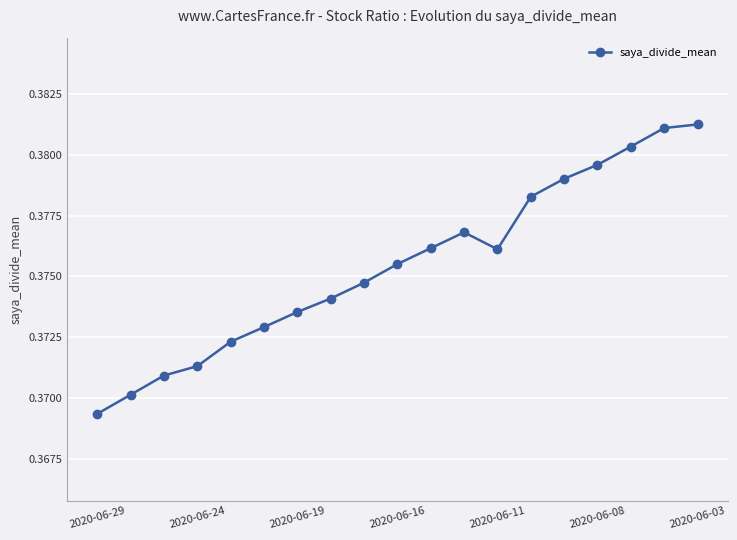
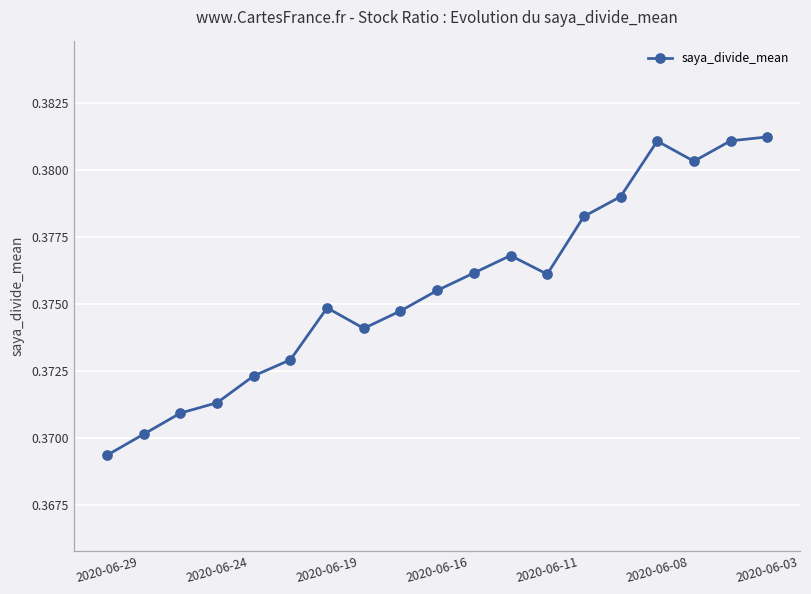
  {
    "2020-06-29": 0.3694,
    "2020-06-24": 0.3713,
-   "2020-06-19": 0.3735,
+   "2020-06-19": 0.3749,
    "2020-06-16": 0.3755,
    "2020-06-11": 0.3761,
-   "2020-06-08": 0.3796,
+   "2020-06-08": 0.3811,
    "2020-06-03": 0.3812
  }
